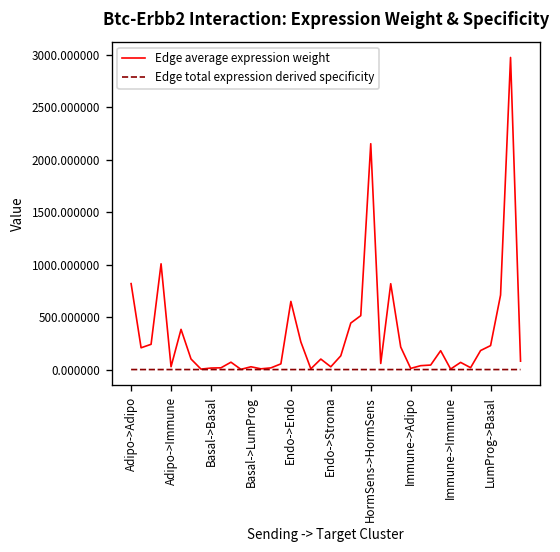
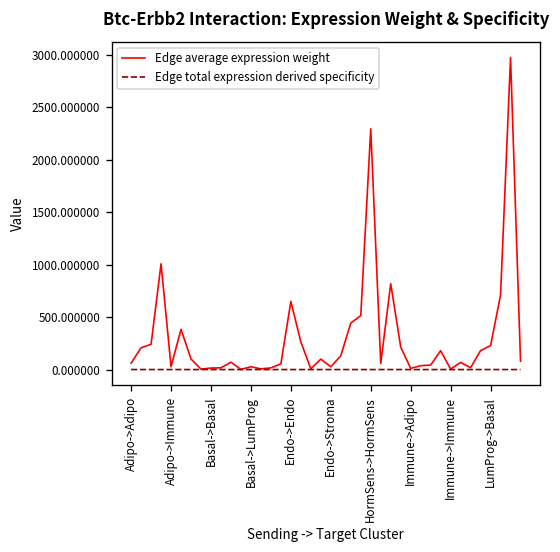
  {
    "Edge average expression weight": {
-     "Adipo->Adipo": 800,
+     "Adipo->Adipo": 100,
      "Endo->Endo": 700,
-     "HormSens->HormSens": 2200,
+     "HormSens->HormSens": 2300,
      "LumProg->Basal": 200
    },
    "Edge total expression derived specificity": {
      "Adipo->Adipo": 0,
      "Endo->Endo": 0,
      "HormSens->HormSens": 0,
      "LumProg->Basal": 0
    }
  }
